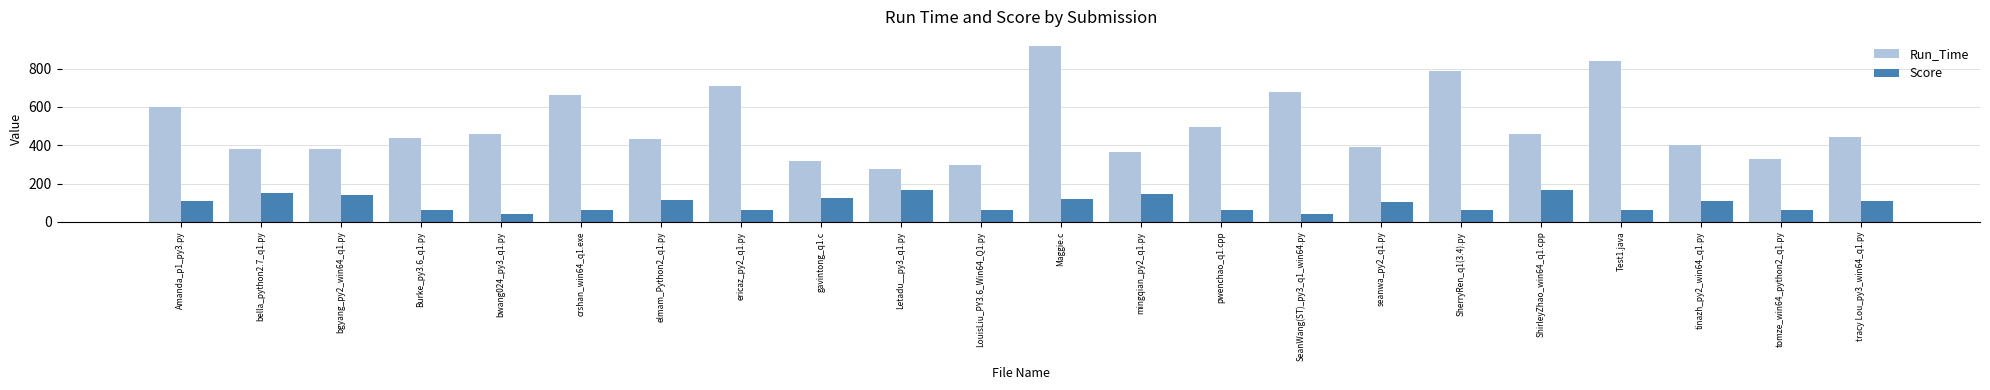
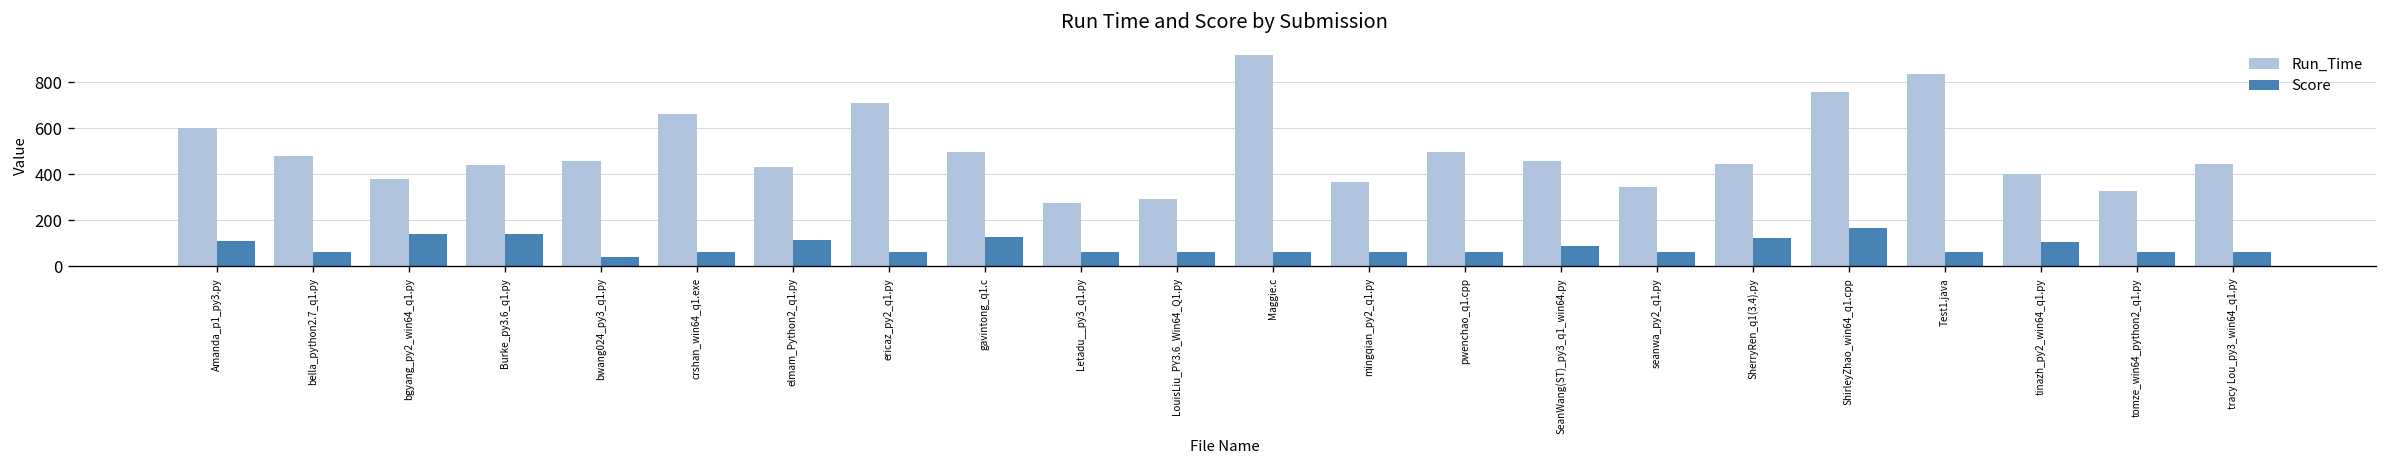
  {
    "Run_Time": {
      "Amanda_p1_py3.py": 600,
-     "bella_python2.7_q1.py": 380,
+     "bella_python2.7_q1.py": 480,
      "bgyang_py2_win64_q1.py": 380,
      "Burke_py3.6_q1.py": 440,
      "bwang024_py3_q1.py": 460,
      "crshan_win64_q1.exe": 660,
      "elmam_Python2_q1.py": 430,
      "ericaz_py2_q1.py": 710,
-     "gavintong_q1.c": 320,
+     "gavintong_q1.c": 500,
      "Letadu__py3_q1.py": 280,
      "LouisLiu_PY3.6_Win64_Q1.py": 290,
      "Maggie.c": 920,
      "mingqian_py2_q1.py": 370,
      "pwenchao_q1.cpp": 500,
-     "SeanWang(ST)_py3_q1_win64.py": 680,
-     "seanwa_py2_q1.py": 390,
-     "SherryRen_q1(3.4).py": 790,
-     "ShirleyZhao_win64_q1.cpp": 460,
+     "SeanWang(ST)_py3_q1_win64.py": 460,
+     "seanwa_py2_q1.py": 350,
+     "SherryRen_q1(3.4).py": 440,
+     "ShirleyZhao_win64_q1.cpp": 760,
      "Test1.java": 840,
      "tinazh_py2_win64_q1.py": 400,
      "tomze_win64_python2_q1.py": 330,
      "tracy Lou_py3_win64_q1.py": 450
    },
    "Score": {
      "Amanda_p1_py3.py": 110,
-     "bella_python2.7_q1.py": 150,
+     "bella_python2.7_q1.py": 60,
      "bgyang_py2_win64_q1.py": 140,
-     "Burke_py3.6_q1.py": 60,
+     "Burke_py3.6_q1.py": 140,
      "bwang024_py3_q1.py": 40,
      "crshan_win64_q1.exe": 60,
      "elmam_Python2_q1.py": 110,
      "ericaz_py2_q1.py": 60,
      "gavintong_q1.c": 130,
-     "Letadu__py3_q1.py": 170,
+     "Letadu__py3_q1.py": 60,
      "LouisLiu_PY3.6_Win64_Q1.py": 60,
-     "Maggie.c": 120,
-     "mingqian_py2_q1.py": 150,
+     "Maggie.c": 60,
+     "mingqian_py2_q1.py": 60,
      "pwenchao_q1.cpp": 60,
-     "SeanWang(ST)_py3_q1_win64.py": 40,
-     "seanwa_py2_q1.py": 110,
-     "SherryRen_q1(3.4).py": 60,
+     "SeanWang(ST)_py3_q1_win64.py": 90,
+     "seanwa_py2_q1.py": 60,
+     "SherryRen_q1(3.4).py": 120,
      "ShirleyZhao_win64_q1.cpp": 170,
      "Test1.java": 60,
      "tinazh_py2_win64_q1.py": 110,
      "tomze_win64_python2_q1.py": 60,
-     "tracy Lou_py3_win64_q1.py": 110
+     "tracy Lou_py3_win64_q1.py": 60
    }
  }
